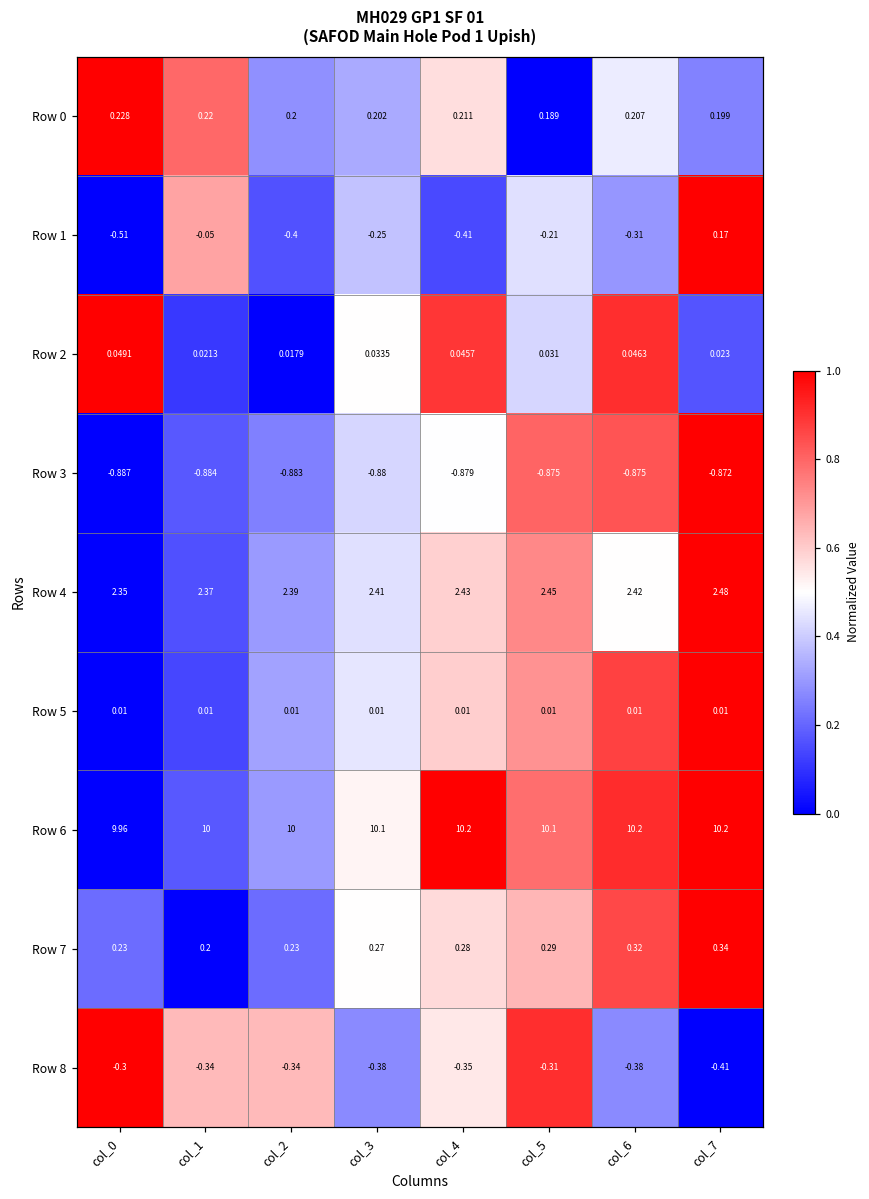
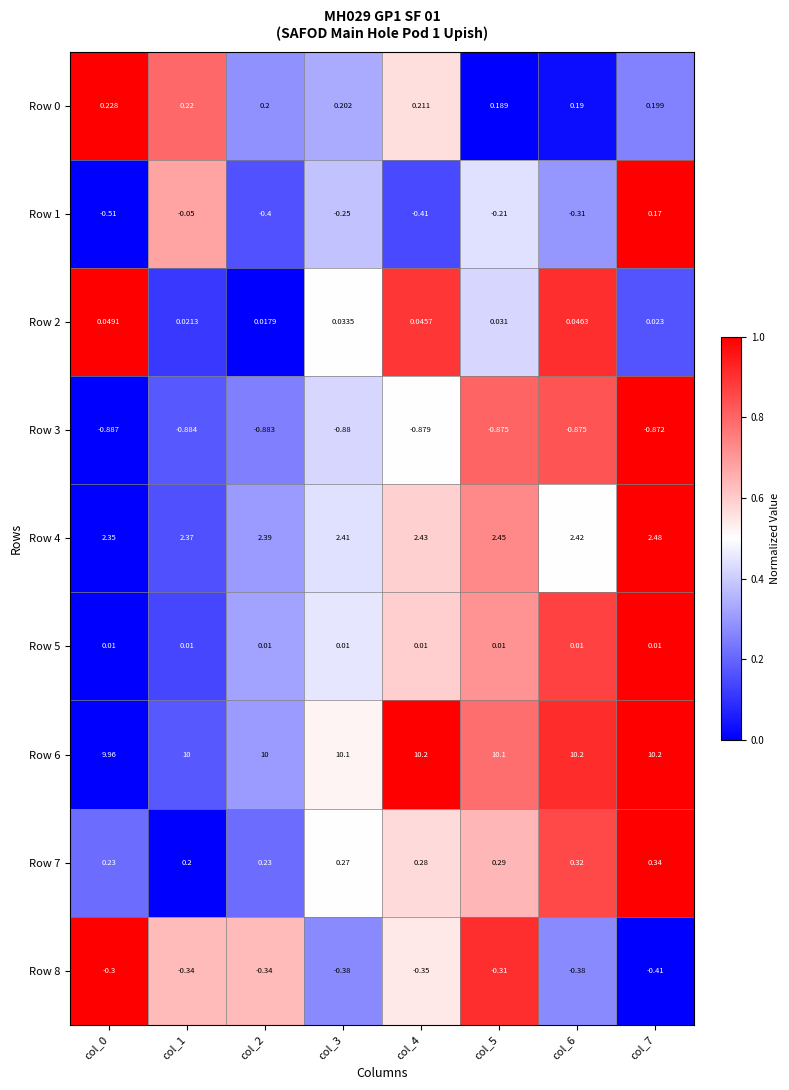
  {
    "Row 0": {
      "col_0": 0.228,
      "col_1": 0.22,
      "col_2": 0.2,
      "col_3": 0.202,
      "col_4": 0.211,
      "col_5": 0.189,
-     "col_6": 0.207,
+     "col_6": 0.19,
      "col_7": 0.199
    },
    "Row 1": {
      "col_0": -0.51,
      "col_1": -0.05,
      "col_2": -0.4,
      "col_3": -0.25,
      "col_4": -0.41,
      "col_5": -0.21,
      "col_6": -0.31,
      "col_7": 0.17
    },
    "Row 2": {
      "col_0": 0.0491,
      "col_1": 0.0213,
      "col_2": 0.0179,
      "col_3": 0.0335,
      "col_4": 0.0457,
      "col_5": 0.031,
      "col_6": 0.0463,
      "col_7": 0.023
    },
    "Row 3": {
      "col_0": -0.887,
      "col_1": -0.884,
      "col_2": -0.883,
      "col_3": -0.88,
      "col_4": -0.879,
      "col_5": -0.875,
      "col_6": -0.875,
      "col_7": -0.872
    },
    "Row 4": {
      "col_0": 2.35,
      "col_1": 2.37,
      "col_2": 2.39,
      "col_3": 2.41,
      "col_4": 2.43,
      "col_5": 2.45,
      "col_6": 2.42,
      "col_7": 2.48
    },
    "Row 5": {
      "col_0": 0.01,
      "col_1": 0.01,
      "col_2": 0.01,
      "col_3": 0.01,
      "col_4": 0.01,
      "col_5": 0.01,
      "col_6": 0.01,
      "col_7": 0.01
    },
    "Row 6": {
      "col_0": 9.96,
      "col_1": 10,
      "col_2": 10,
      "col_3": 10.1,
      "col_4": 10.2,
      "col_5": 10.1,
      "col_6": 10.2,
      "col_7": 10.2
    },
    "Row 7": {
      "col_0": 0.23,
      "col_1": 0.2,
      "col_2": 0.23,
      "col_3": 0.27,
      "col_4": 0.28,
      "col_5": 0.29,
      "col_6": 0.32,
      "col_7": 0.34
    },
    "Row 8": {
      "col_0": -0.3,
      "col_1": -0.34,
      "col_2": -0.34,
      "col_3": -0.38,
      "col_4": -0.35,
      "col_5": -0.31,
      "col_6": -0.38,
      "col_7": -0.41
    }
  }
